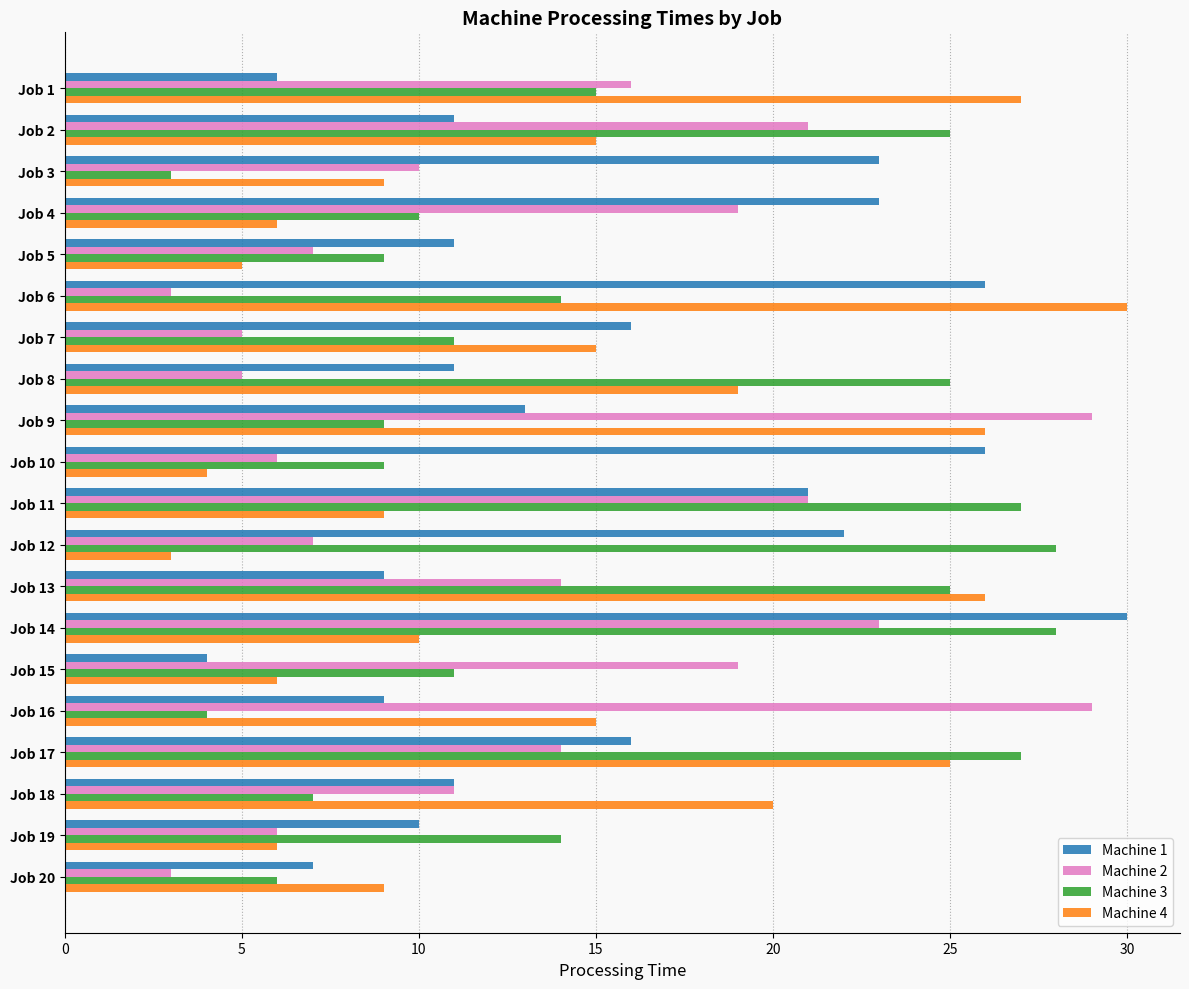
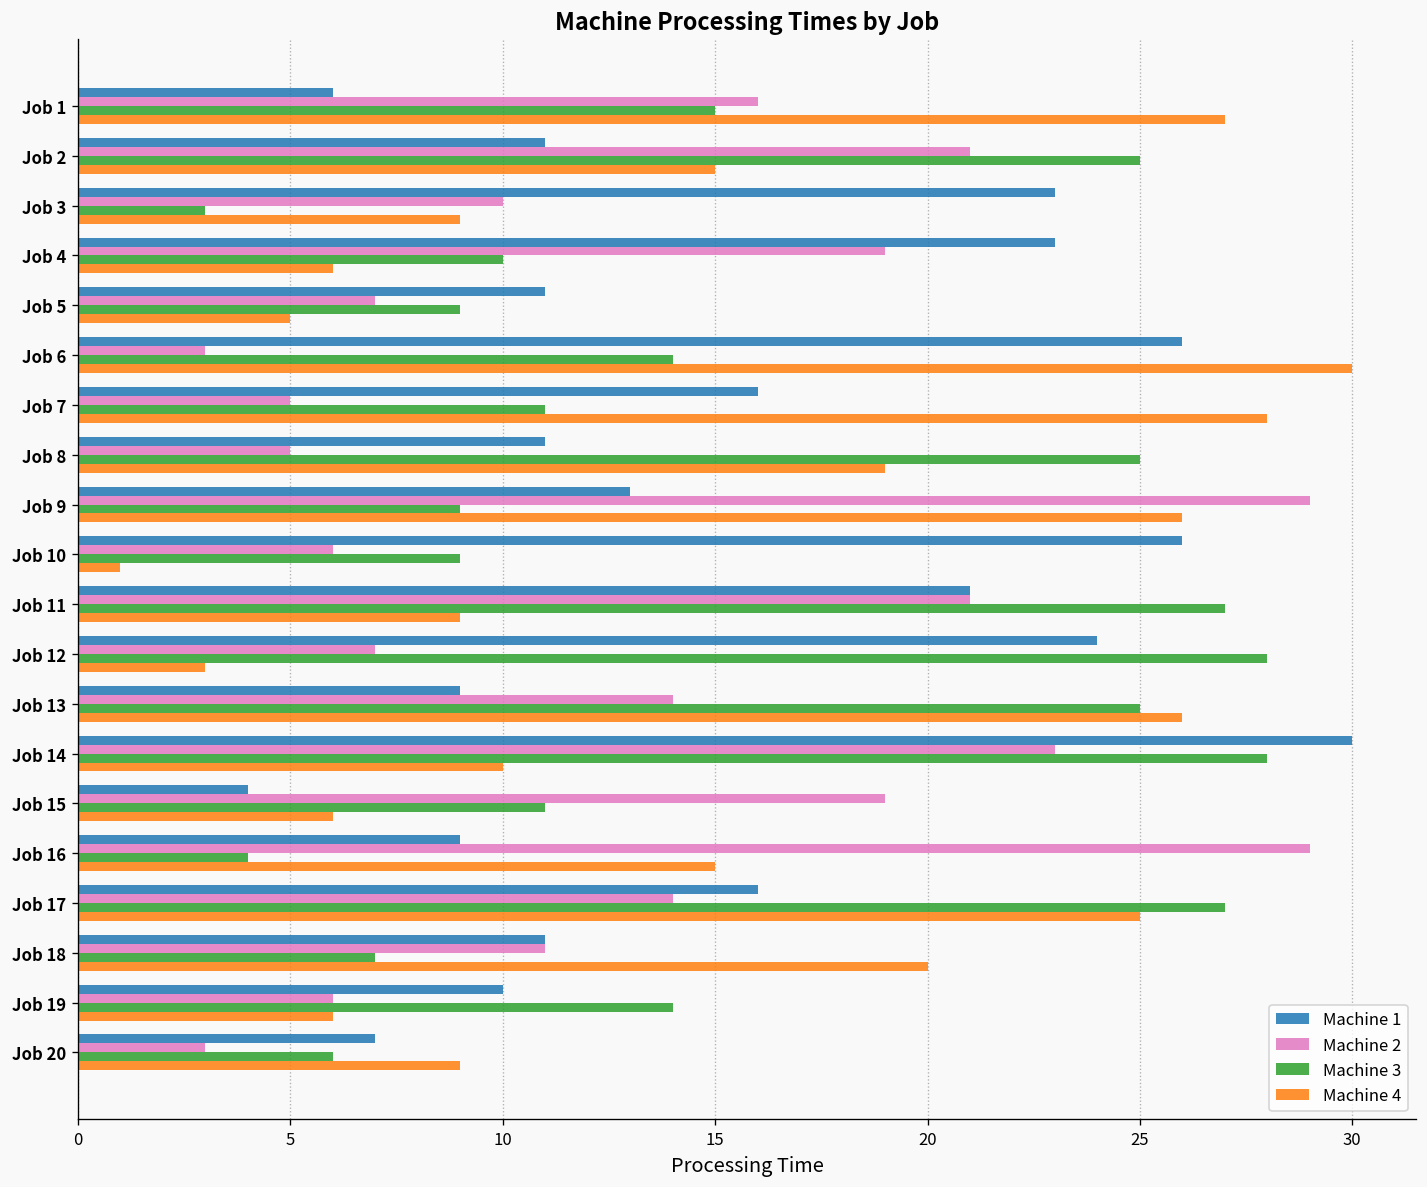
  {
    "Machine 1": {
      "Job 1": 6,
      "Job 2": 11,
      "Job 3": 23,
      "Job 4": 23,
      "Job 5": 11,
      "Job 6": 26,
      "Job 7": 16,
      "Job 8": 11,
      "Job 9": 13,
      "Job 10": 26,
      "Job 11": 21,
-     "Job 12": 22,
+     "Job 12": 24,
      "Job 13": 9,
      "Job 14": 30,
      "Job 15": 4,
      "Job 16": 9,
      "Job 17": 16,
      "Job 18": 11,
      "Job 19": 10,
      "Job 20": 7
    },
    "Machine 2": {
      "Job 1": 16,
      "Job 2": 21,
      "Job 3": 10,
      "Job 4": 19,
      "Job 5": 7,
      "Job 6": 3,
      "Job 7": 5,
      "Job 8": 5,
      "Job 9": 29,
      "Job 10": 6,
      "Job 11": 21,
      "Job 12": 7,
      "Job 13": 14,
      "Job 14": 23,
      "Job 15": 19,
      "Job 16": 29,
      "Job 17": 14,
      "Job 18": 11,
      "Job 19": 6,
      "Job 20": 3
    },
    "Machine 3": {
      "Job 1": 15,
      "Job 2": 25,
      "Job 3": 3,
      "Job 4": 10,
      "Job 5": 9,
      "Job 6": 14,
      "Job 7": 11,
      "Job 8": 25,
      "Job 9": 9,
      "Job 10": 9,
      "Job 11": 27,
      "Job 12": 28,
      "Job 13": 25,
      "Job 14": 28,
      "Job 15": 11,
      "Job 16": 4,
      "Job 17": 27,
      "Job 18": 7,
      "Job 19": 14,
      "Job 20": 6
    },
    "Machine 4": {
      "Job 1": 27,
      "Job 2": 15,
      "Job 3": 9,
      "Job 4": 6,
      "Job 5": 5,
      "Job 6": 30,
-     "Job 7": 15,
+     "Job 7": 28,
      "Job 8": 19,
      "Job 9": 26,
-     "Job 10": 4,
+     "Job 10": 1,
      "Job 11": 9,
      "Job 12": 3,
      "Job 13": 26,
      "Job 14": 10,
      "Job 15": 6,
      "Job 16": 15,
      "Job 17": 25,
      "Job 18": 20,
      "Job 19": 6,
      "Job 20": 9
    }
  }
